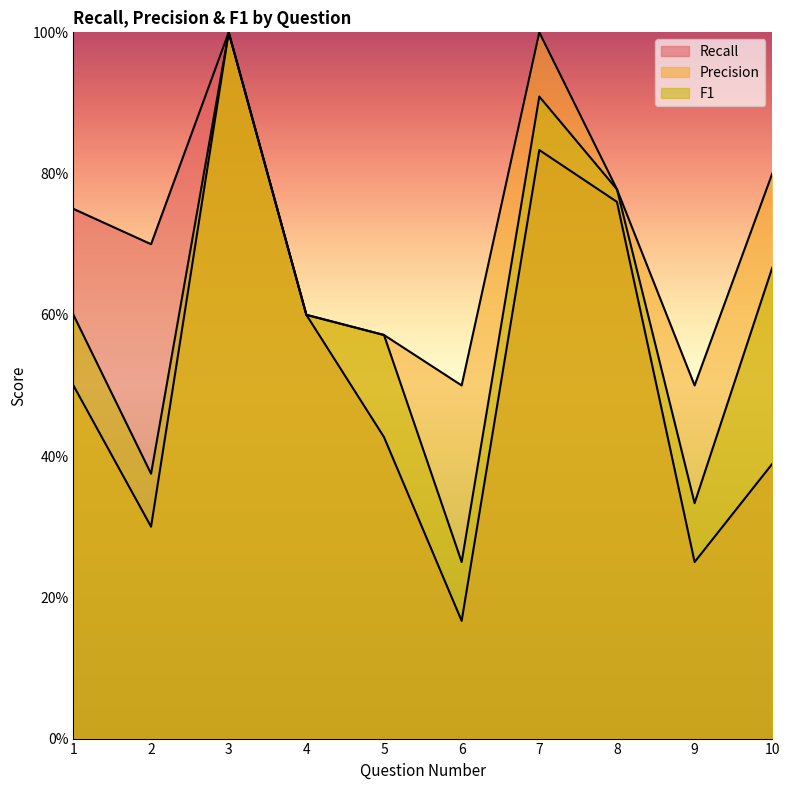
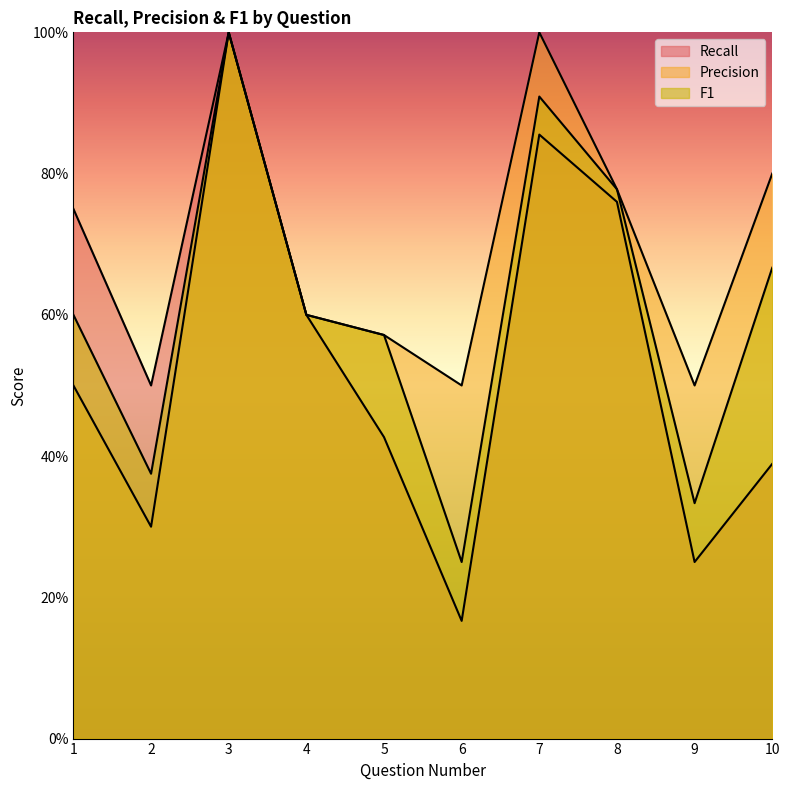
  {
    "Recall": {
      "1": "75%",
-     "2": "70%",
+     "2": "50%",
      "5": "43%",
      "6": "17%",
-     "7": "83%",
+     "7": "86%",
      "8": "76%",
      "9": "25%",
      "10": "39%"
    }
  }
